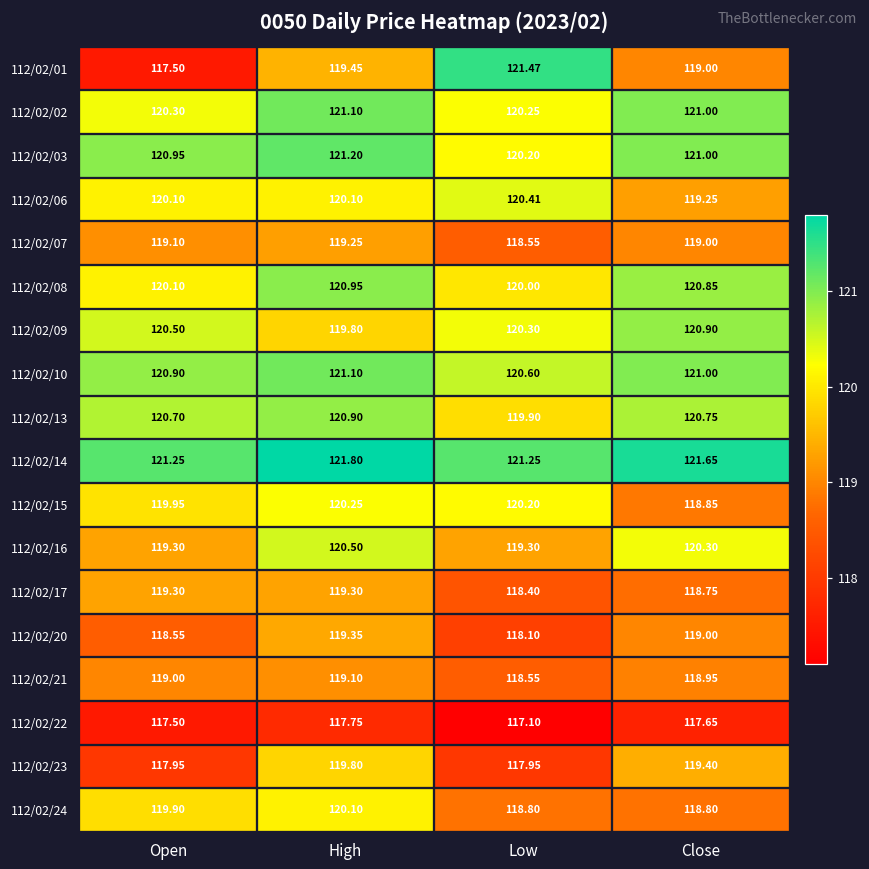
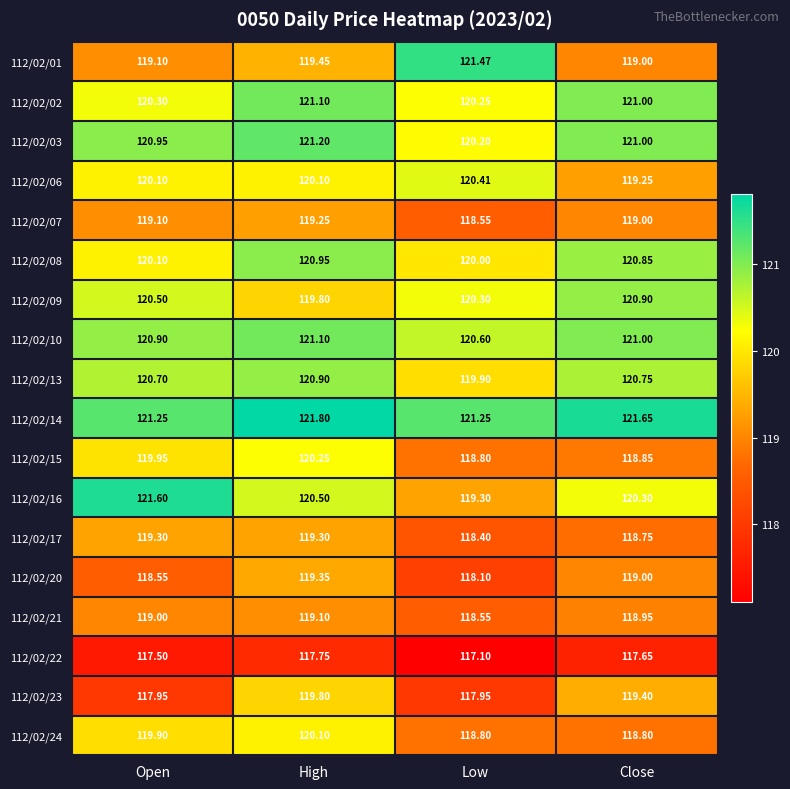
  {
    "112/02/01": {
-     "Open": 117.50,
+     "Open": 119.10,
      "High": 119.45,
      "Low": 121.47,
      "Close": 119.00
    },
    "112/02/02": {
      "Open": 120.30,
      "High": 121.10,
      "Low": 120.25,
      "Close": 121.00
    },
    "112/02/03": {
      "Open": 120.95,
      "High": 121.20,
      "Low": 120.20,
      "Close": 121.00
    },
    "112/02/06": {
      "Open": 120.10,
      "High": 120.10,
      "Low": 120.41,
      "Close": 119.25
    },
    "112/02/07": {
      "Open": 119.10,
      "High": 119.25,
      "Low": 118.55,
      "Close": 119.00
    },
    "112/02/08": {
      "Open": 120.10,
      "High": 120.95,
      "Low": 120.00,
      "Close": 120.85
    },
    "112/02/09": {
      "Open": 120.50,
      "High": 119.80,
      "Low": 120.30,
      "Close": 120.90
    },
    "112/02/10": {
      "Open": 120.90,
      "High": 121.10,
      "Low": 120.60,
      "Close": 121.00
    },
    "112/02/13": {
      "Open": 120.70,
      "High": 120.90,
      "Low": 119.90,
      "Close": 120.75
    },
    "112/02/14": {
      "Open": 121.25,
      "High": 121.80,
      "Low": 121.25,
      "Close": 121.65
    },
    "112/02/15": {
      "Open": 119.95,
      "High": 120.25,
-     "Low": 120.20,
+     "Low": 118.80,
      "Close": 118.85
    },
    "112/02/16": {
-     "Open": 119.30,
+     "Open": 121.60,
      "High": 120.50,
      "Low": 119.30,
      "Close": 120.30
    },
    "112/02/17": {
      "Open": 119.30,
      "High": 119.30,
      "Low": 118.40,
      "Close": 118.75
    },
    "112/02/20": {
      "Open": 118.55,
      "High": 119.35,
      "Low": 118.10,
      "Close": 119.00
    },
    "112/02/21": {
      "Open": 119.00,
      "High": 119.10,
      "Low": 118.55,
      "Close": 118.95
    },
    "112/02/22": {
      "Open": 117.50,
      "High": 117.75,
      "Low": 117.10,
      "Close": 117.65
    },
    "112/02/23": {
      "Open": 117.95,
      "High": 119.80,
      "Low": 117.95,
      "Close": 119.40
    },
    "112/02/24": {
      "Open": 119.90,
      "High": 120.10,
      "Low": 118.80,
      "Close": 118.80
    }
  }
